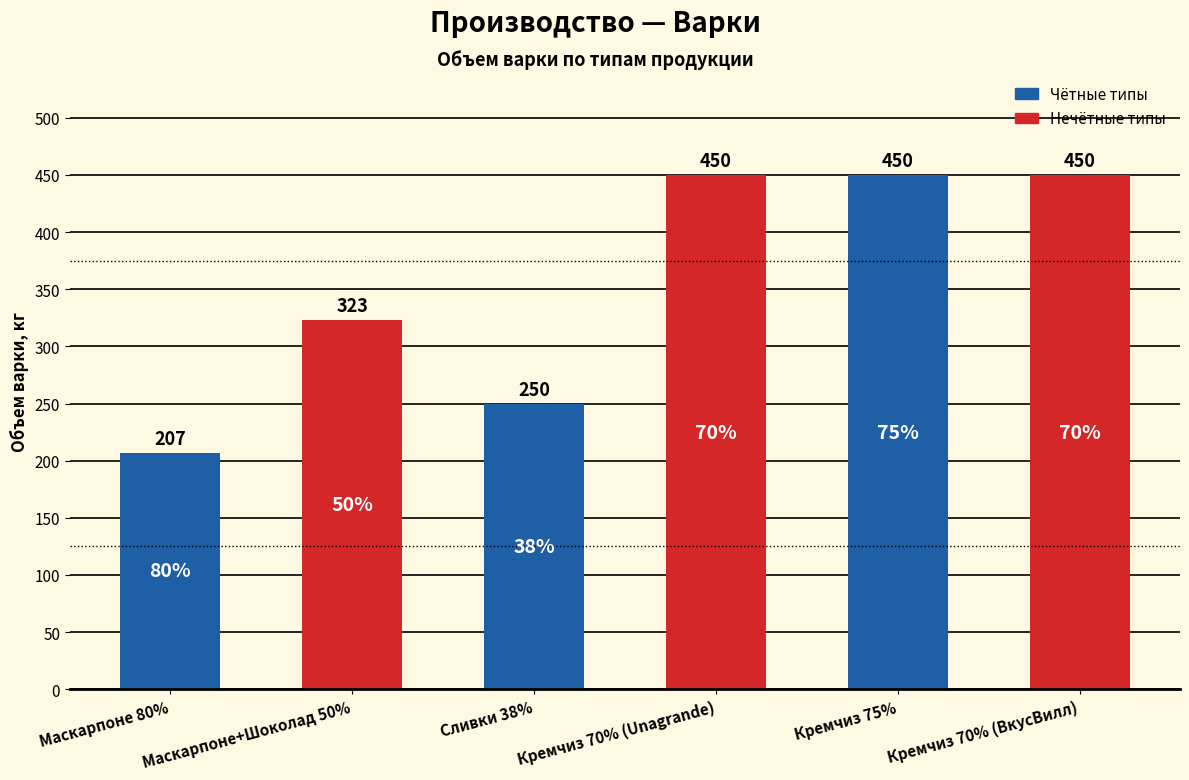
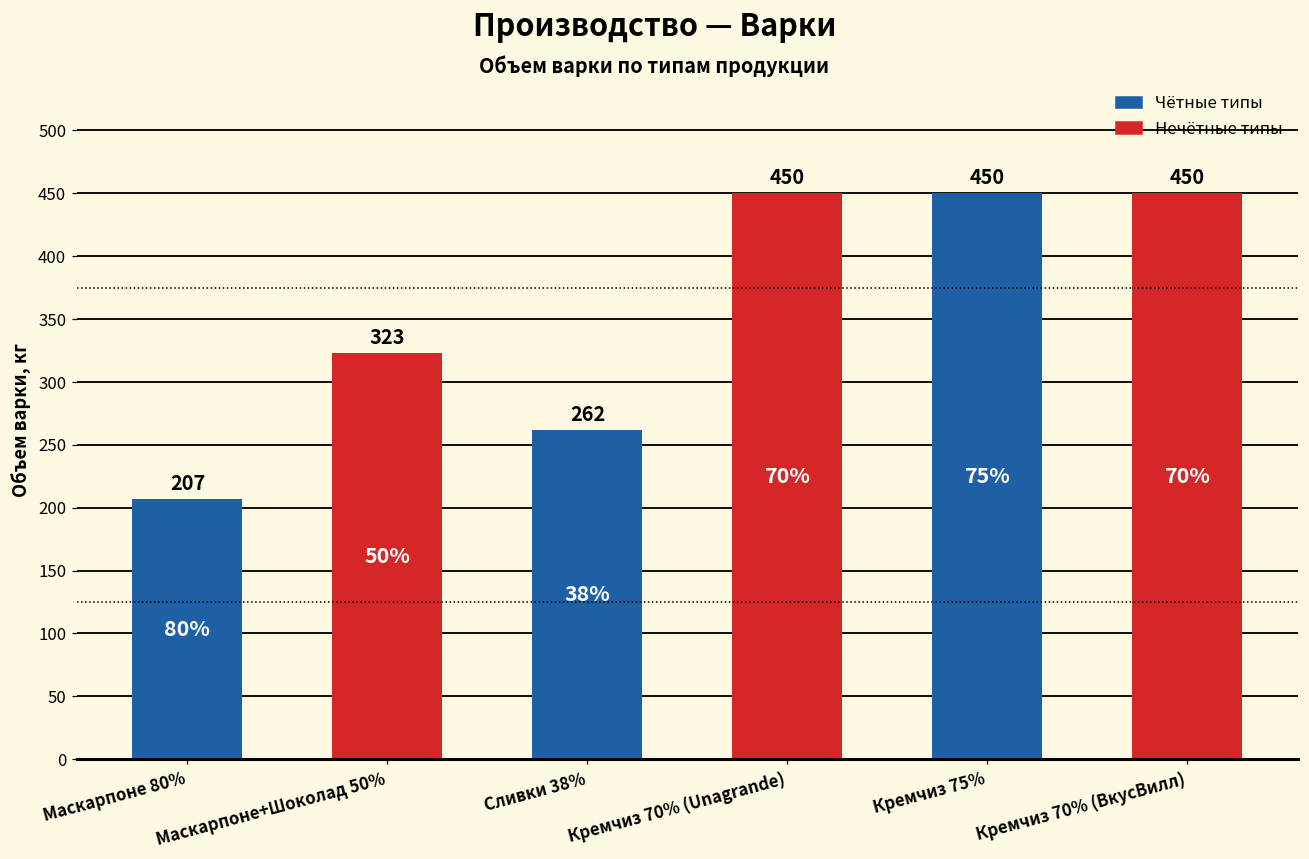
  {
    "Маскарпоне 80%": 207,
    "Маскарпоне+Шоколад 50%": 323,
-   "Сливки 38%": 250,
+   "Сливки 38%": 262,
    "Кремчиз 70% (Unagrande)": 450,
    "Кремчиз 75%": 450,
    "Кремчиз 70% (ВкусВилл)": 450
  }
